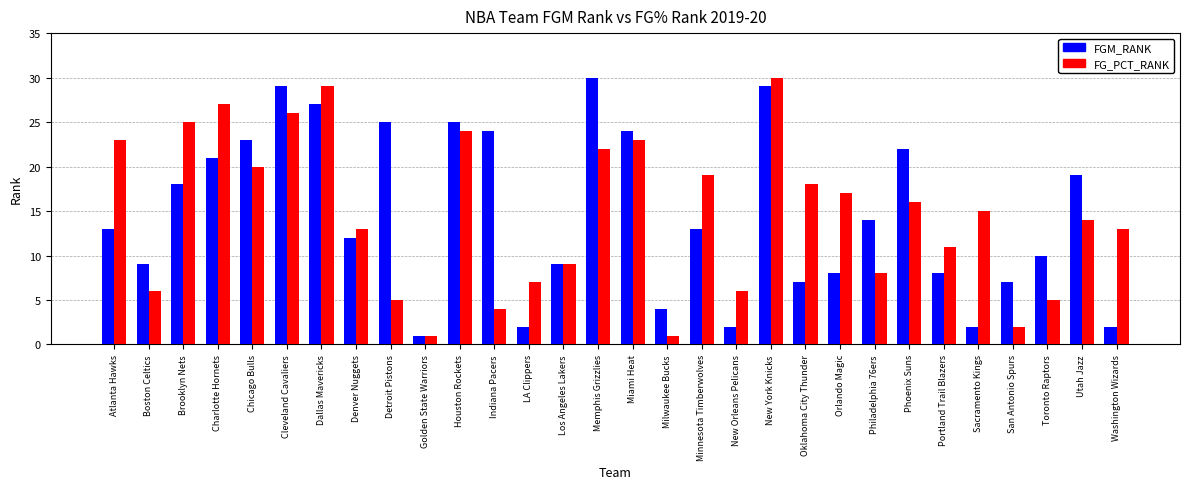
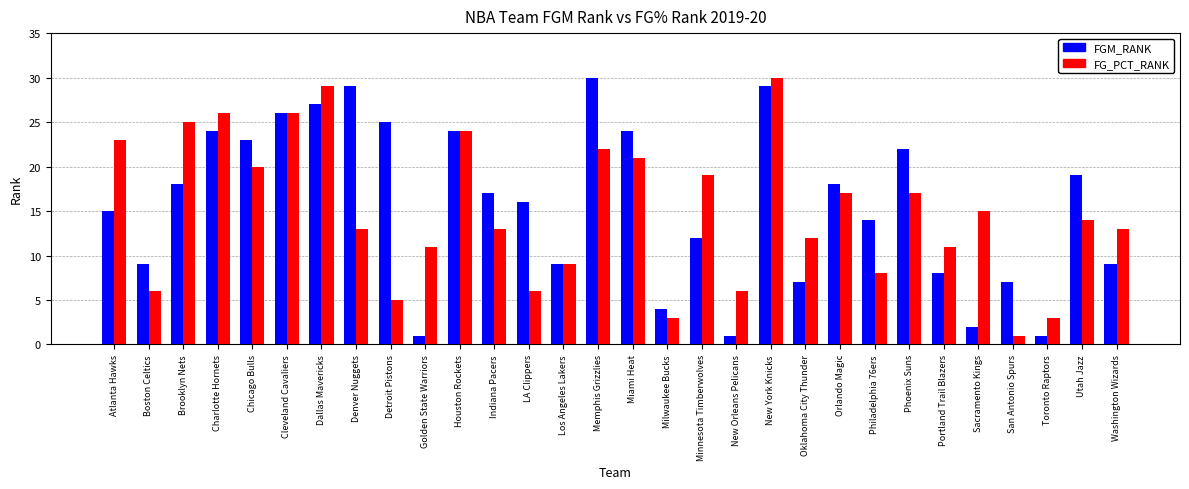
  {
    "FGM_RANK": {
-     "Atlanta Hawks": 13,
+     "Atlanta Hawks": 15,
      "Boston Celtics": 9,
      "Brooklyn Nets": 18,
-     "Charlotte Hornets": 21,
+     "Charlotte Hornets": 24,
      "Chicago Bulls": 23,
-     "Cleveland Cavaliers": 29,
+     "Cleveland Cavaliers": 26,
      "Dallas Mavericks": 27,
-     "Denver Nuggets": 12,
+     "Denver Nuggets": 29,
      "Detroit Pistons": 25,
      "Golden State Warriors": 1,
-     "Houston Rockets": 25,
-     "Indiana Pacers": 24,
-     "LA Clippers": 2,
+     "Houston Rockets": 24,
+     "Indiana Pacers": 17,
+     "LA Clippers": 16,
      "Los Angeles Lakers": 9,
      "Memphis Grizzlies": 30,
      "Miami Heat": 24,
      "Milwaukee Bucks": 4,
-     "Minnesota Timberwolves": 13,
-     "New Orleans Pelicans": 2,
+     "Minnesota Timberwolves": 12,
+     "New Orleans Pelicans": 1,
      "New York Knicks": 29,
      "Oklahoma City Thunder": 7,
-     "Orlando Magic": 8,
+     "Orlando Magic": 18,
      "Philadelphia 76ers": 14,
      "Phoenix Suns": 22,
      "Portland Trail Blazers": 8,
      "Sacramento Kings": 2,
      "San Antonio Spurs": 7,
-     "Toronto Raptors": 10,
+     "Toronto Raptors": 1,
      "Utah Jazz": 19,
-     "Washington Wizards": 2
+     "Washington Wizards": 9
    },
    "FG_PCT_RANK": {
      "Atlanta Hawks": 23,
      "Boston Celtics": 6,
      "Brooklyn Nets": 25,
-     "Charlotte Hornets": 27,
+     "Charlotte Hornets": 26,
      "Chicago Bulls": 20,
      "Cleveland Cavaliers": 26,
      "Dallas Mavericks": 29,
      "Denver Nuggets": 13,
      "Detroit Pistons": 5,
-     "Golden State Warriors": 1,
+     "Golden State Warriors": 11,
      "Houston Rockets": 24,
-     "Indiana Pacers": 4,
-     "LA Clippers": 7,
+     "Indiana Pacers": 13,
+     "LA Clippers": 6,
      "Los Angeles Lakers": 9,
      "Memphis Grizzlies": 22,
-     "Miami Heat": 23,
-     "Milwaukee Bucks": 1,
+     "Miami Heat": 21,
+     "Milwaukee Bucks": 3,
      "Minnesota Timberwolves": 19,
      "New Orleans Pelicans": 6,
      "New York Knicks": 30,
-     "Oklahoma City Thunder": 18,
+     "Oklahoma City Thunder": 12,
      "Orlando Magic": 17,
      "Philadelphia 76ers": 8,
-     "Phoenix Suns": 16,
+     "Phoenix Suns": 17,
      "Portland Trail Blazers": 11,
      "Sacramento Kings": 15,
-     "San Antonio Spurs": 2,
-     "Toronto Raptors": 5,
+     "San Antonio Spurs": 1,
+     "Toronto Raptors": 3,
      "Utah Jazz": 14,
      "Washington Wizards": 13
    }
  }
